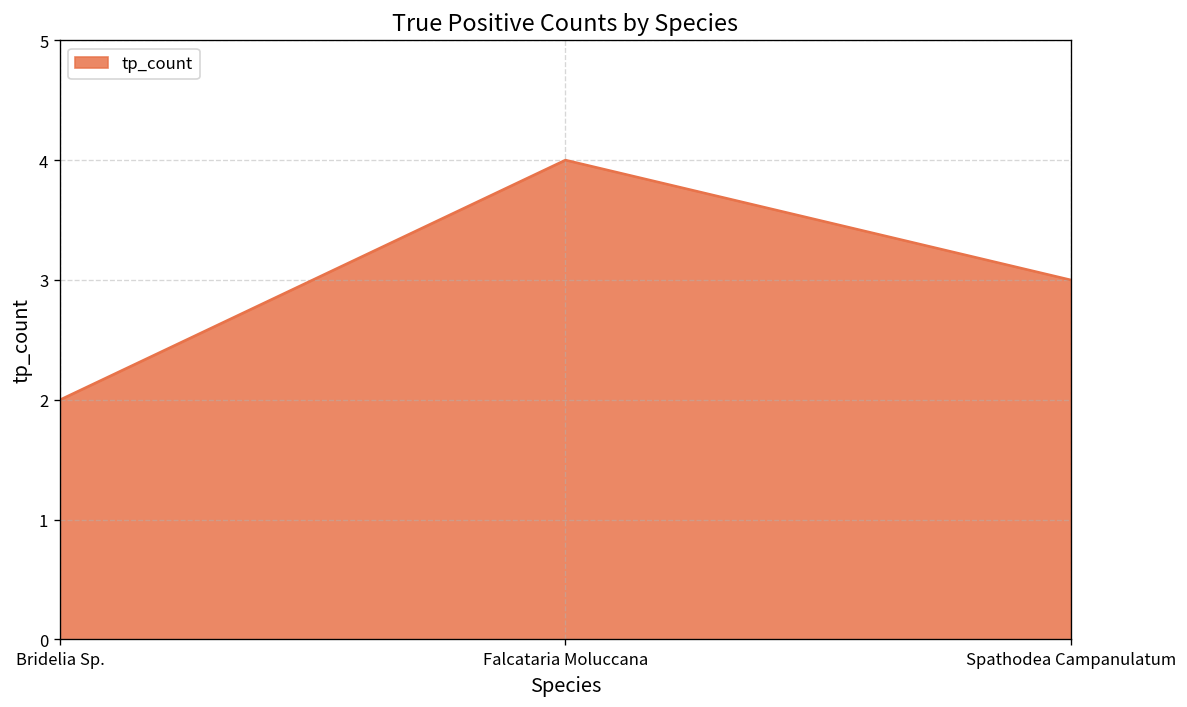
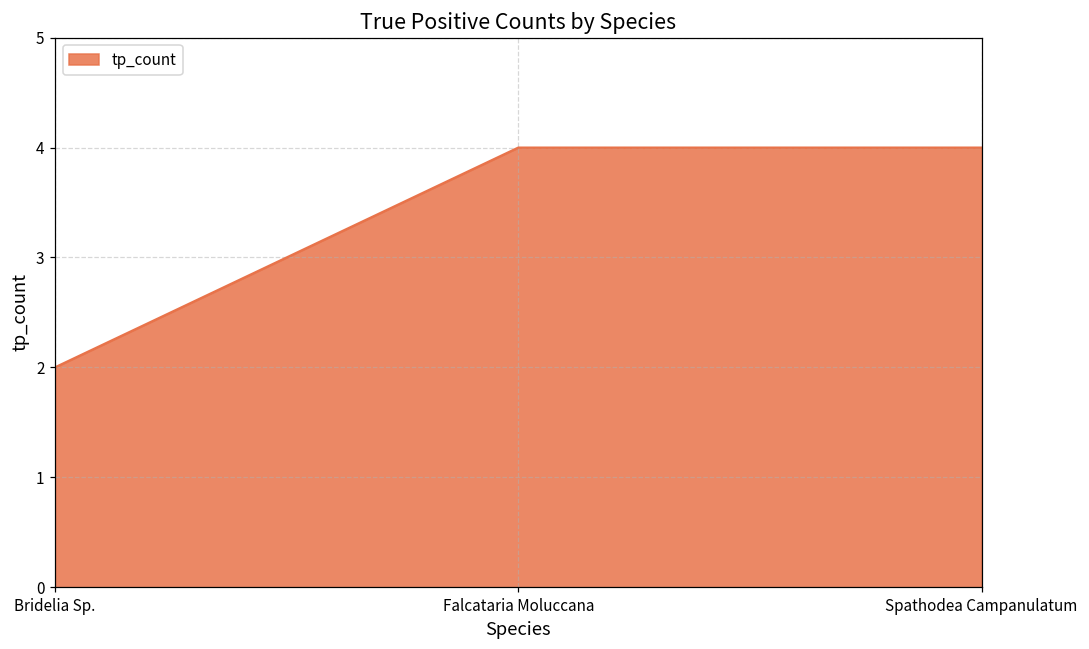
  {
    "Bridelia Sp.": 2,
    "Falcataria Moluccana": 4,
-   "Spathodea Campanulatum": 3
+   "Spathodea Campanulatum": 4
  }
